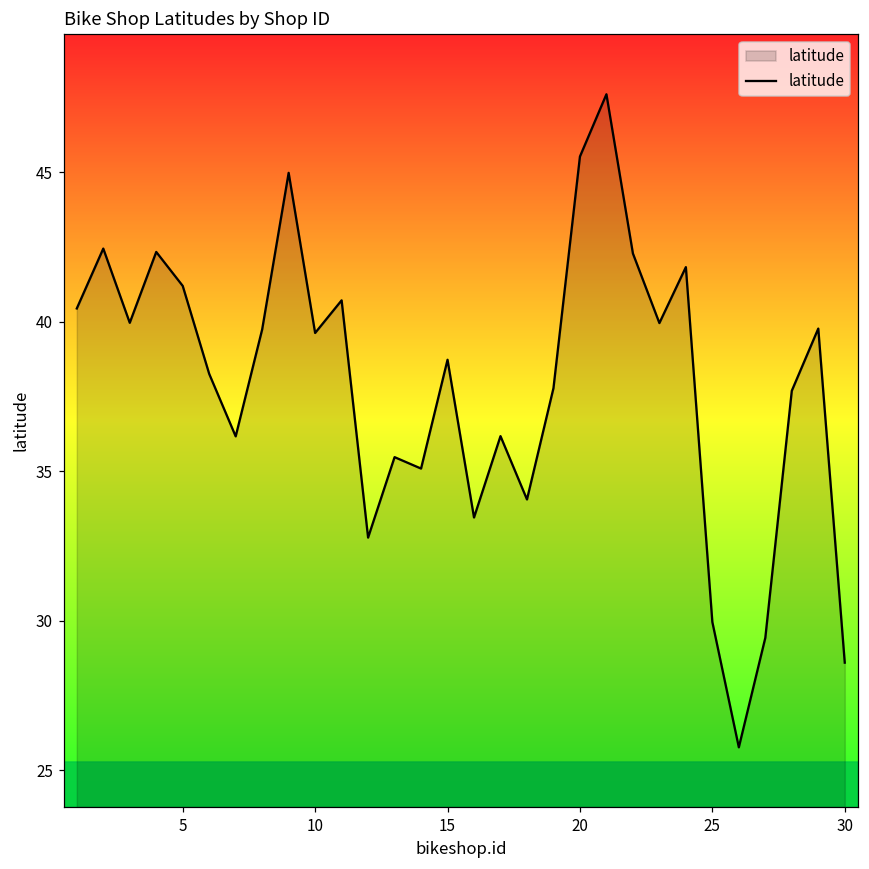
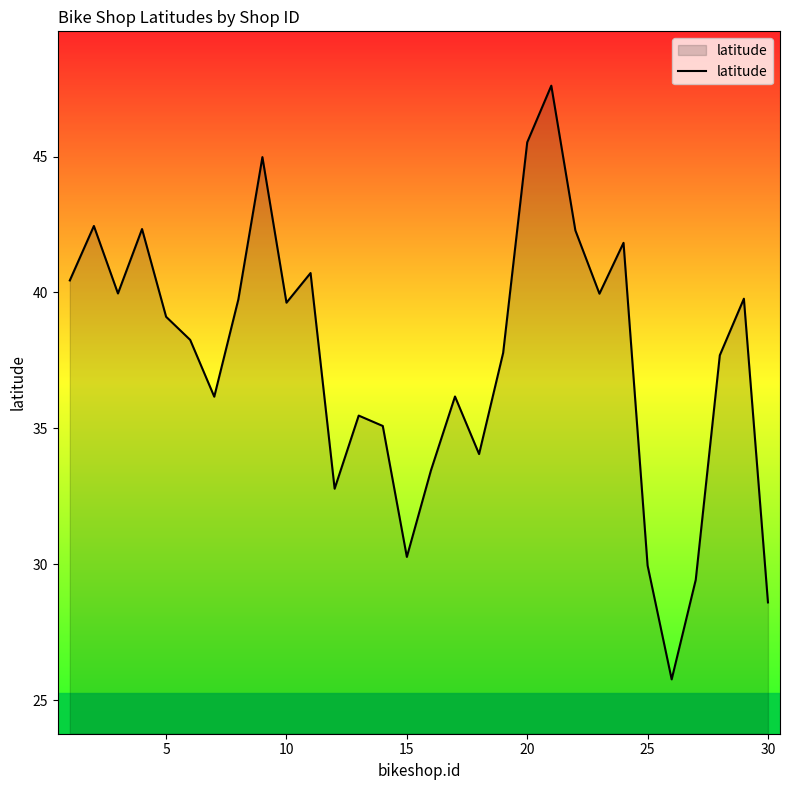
  {
-   "5": 41.2,
+   "5": 39.1,
    "10": 39.6,
-   "15": 38.7,
+   "15": 30.3,
    "20": 45.5,
    "25": 30.0,
    "30": 28.6
  }
